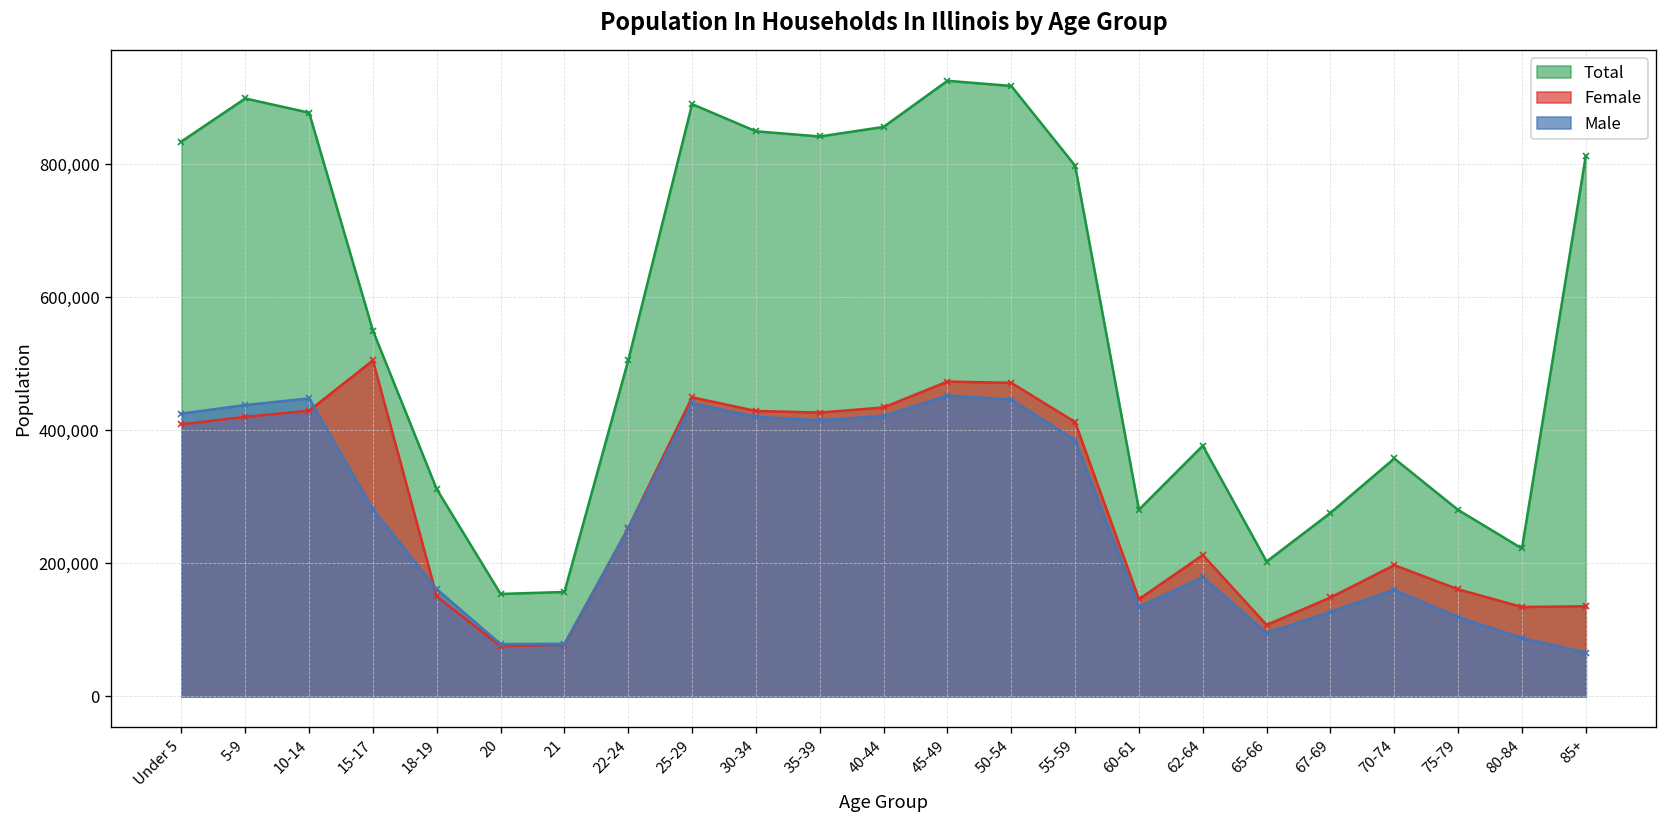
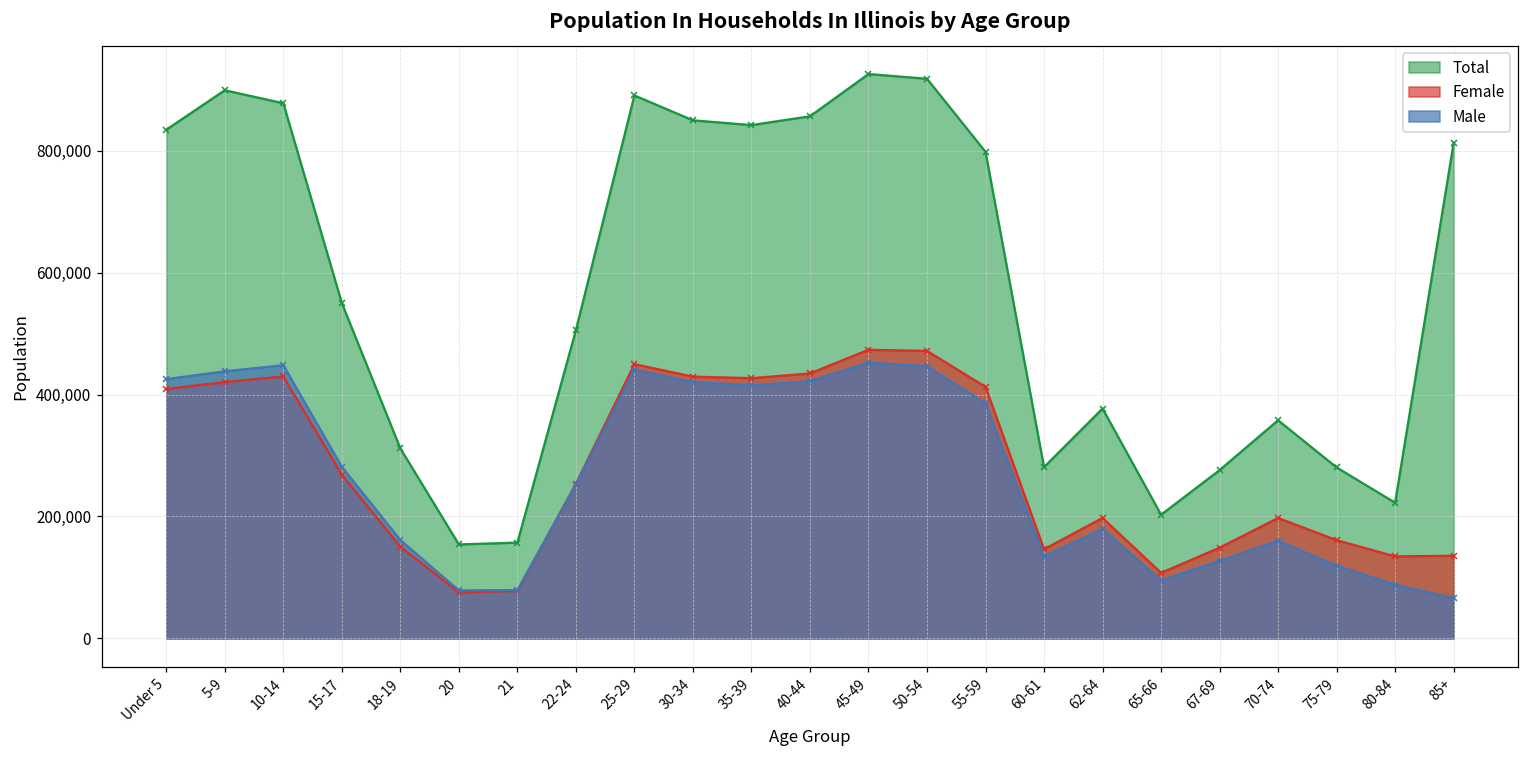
  {
    "Total": {
      "Under 5": "830,000",
      "5-9": "900,000",
      "10-14": "880,000",
      "15-17": "550,000",
      "18-19": "310,000",
      "20": "150,000",
      "21": "160,000",
      "22-24": "510,000",
      "25-29": "890,000",
      "30-34": "850,000",
      "35-39": "840,000",
      "40-44": "860,000",
      "45-49": "930,000",
      "50-54": "920,000",
      "55-59": "800,000",
      "60-61": "280,000",
      "62-64": "380,000",
      "65-66": "200,000",
      "67-69": "280,000",
      "70-74": "360,000",
      "75-79": "280,000",
      "80-84": "220,000",
      "85+": "810,000"
    },
    "Female": {
      "Under 5": "410,000",
      "5-9": "420,000",
      "10-14": "430,000",
-     "15-17": "510,000",
+     "15-17": "270,000",
      "18-19": "150,000",
      "25-29": "450,000",
      "30-34": "430,000",
      "35-39": "430,000",
      "40-44": "430,000",
      "45-49": "470,000",
      "50-54": "470,000",
      "55-59": "410,000",
      "60-61": "150,000",
-     "62-64": "210,000",
+     "62-64": "200,000",
      "65-66": "110,000",
      "67-69": "150,000",
      "70-74": "200,000",
      "75-79": "160,000",
      "80-84": "130,000",
      "85+": "140,000"
    },
    "Male": {
      "Under 5": "430,000",
      "5-9": "440,000",
      "10-14": "450,000",
      "15-17": "280,000",
      "18-19": "160,000",
      "25-29": "440,000",
      "30-34": "420,000",
      "35-39": "420,000",
      "40-44": "420,000",
      "45-49": "450,000",
      "50-54": "450,000",
      "55-59": "390,000",
      "60-61": "130,000",
      "62-64": "180,000",
      "65-66": "100,000",
      "67-69": "130,000",
      "70-74": "160,000",
      "75-79": "120,000",
      "80-84": "90,000",
      "85+": "70,000"
    }
  }
